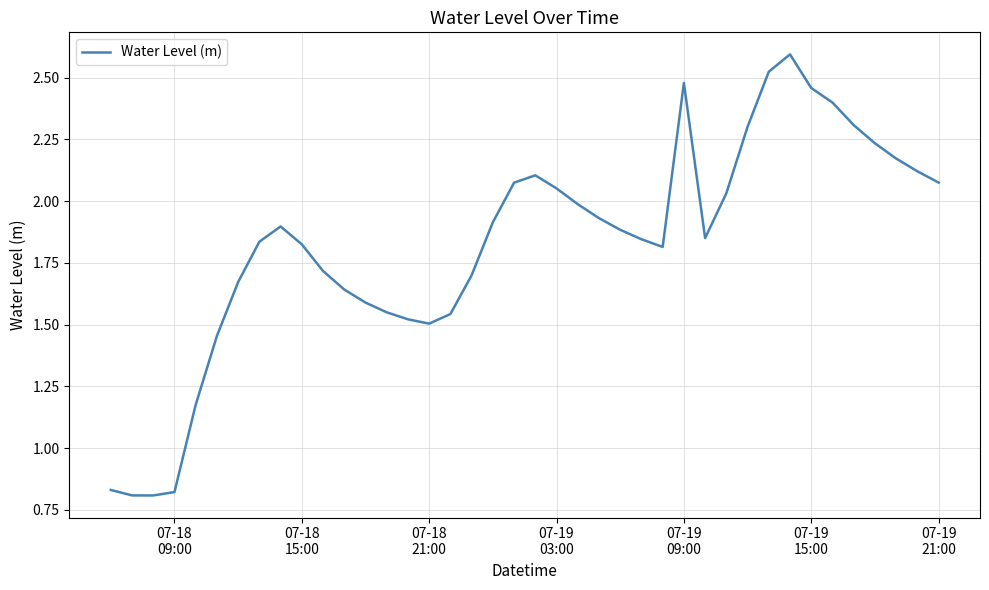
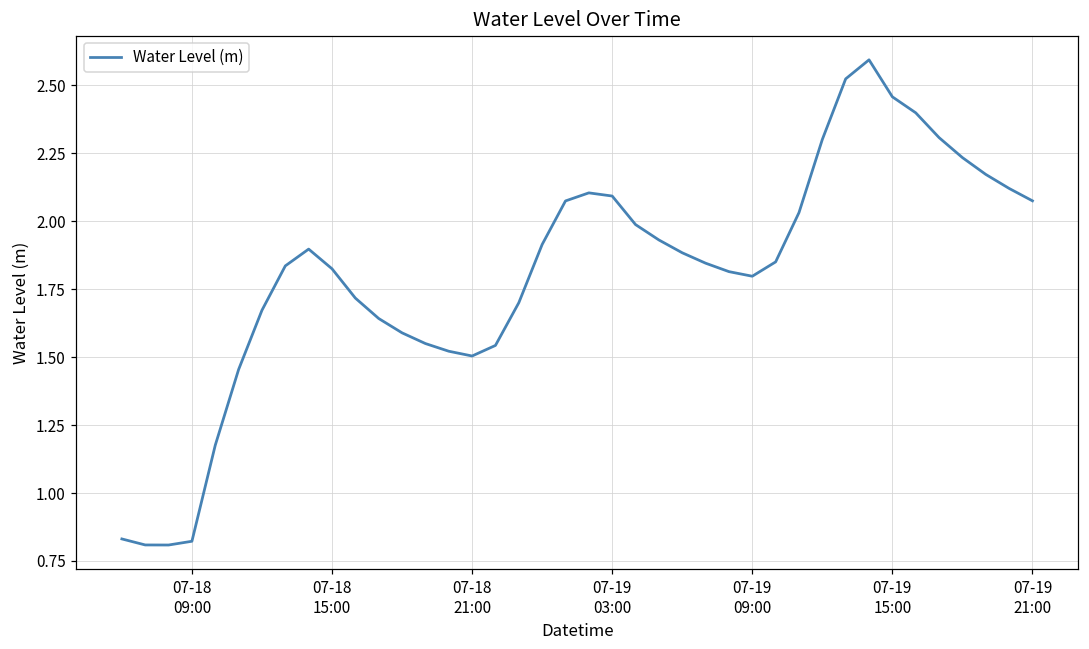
  {
    "07-18 09:00": 0.82,
    "07-18 15:00": 1.83,
    "07-18 21:00": 1.50,
-   "07-19 03:00": 2.05,
-   "07-19 09:00": 2.48,
+   "07-19 03:00": 2.09,
+   "07-19 09:00": 1.80,
    "07-19 15:00": 2.46,
    "07-19 21:00": 2.08
  }
